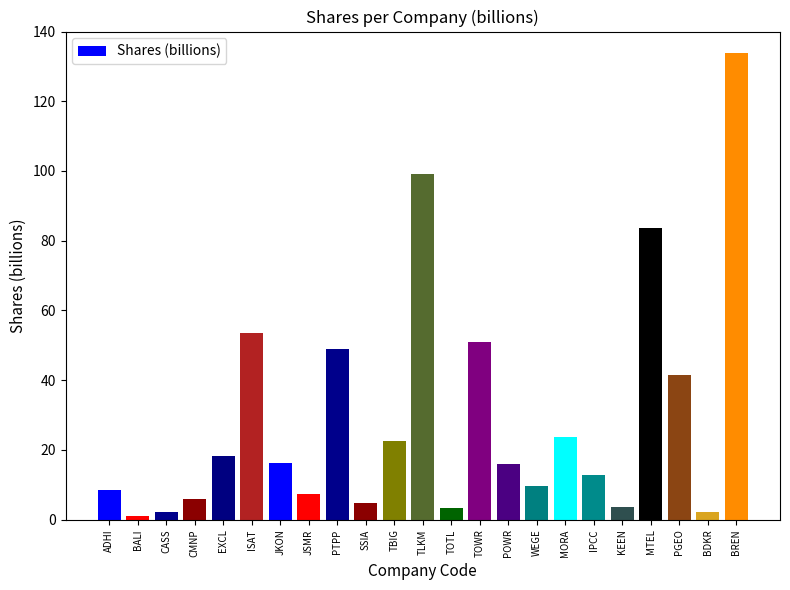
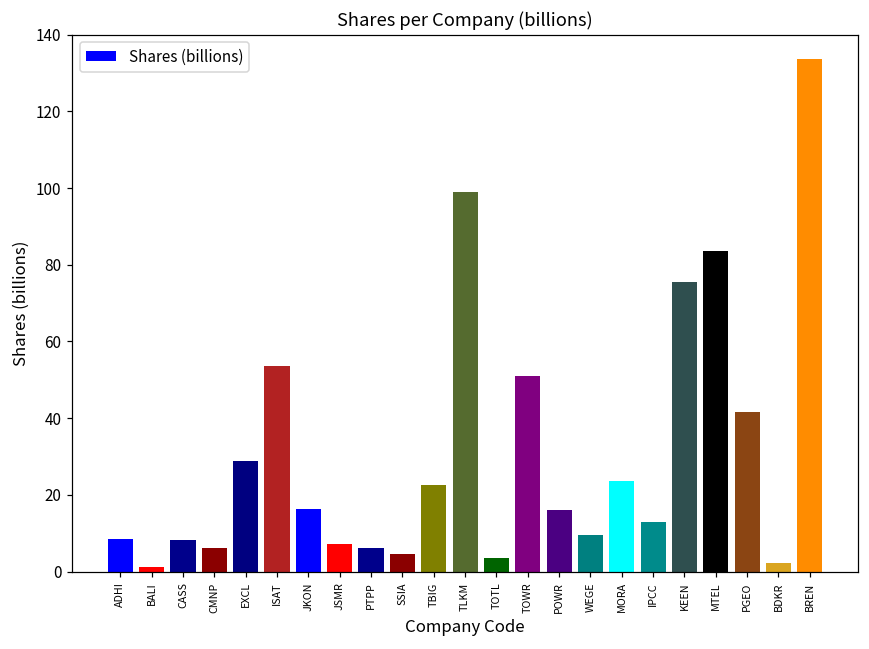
  {
    "ADHI": 8,
    "BALI": 1,
-   "CASS": 2,
+   "CASS": 8,
    "CMNP": 6,
-   "EXCL": 18,
+   "EXCL": 29,
    "ISAT": 54,
    "JKON": 16,
    "JSMR": 7,
-   "PTPP": 49,
+   "PTPP": 6,
    "SSIA": 5,
    "TBIG": 23,
    "TLKM": 99,
    "TOTL": 3,
    "TOWR": 51,
    "POWR": 16,
    "WEGE": 10,
    "MORA": 24,
    "IPCC": 13,
-   "KEEN": 4,
+   "KEEN": 76,
    "MTEL": 84,
    "PGEO": 42,
    "BDKR": 2,
    "BREN": 134
  }
